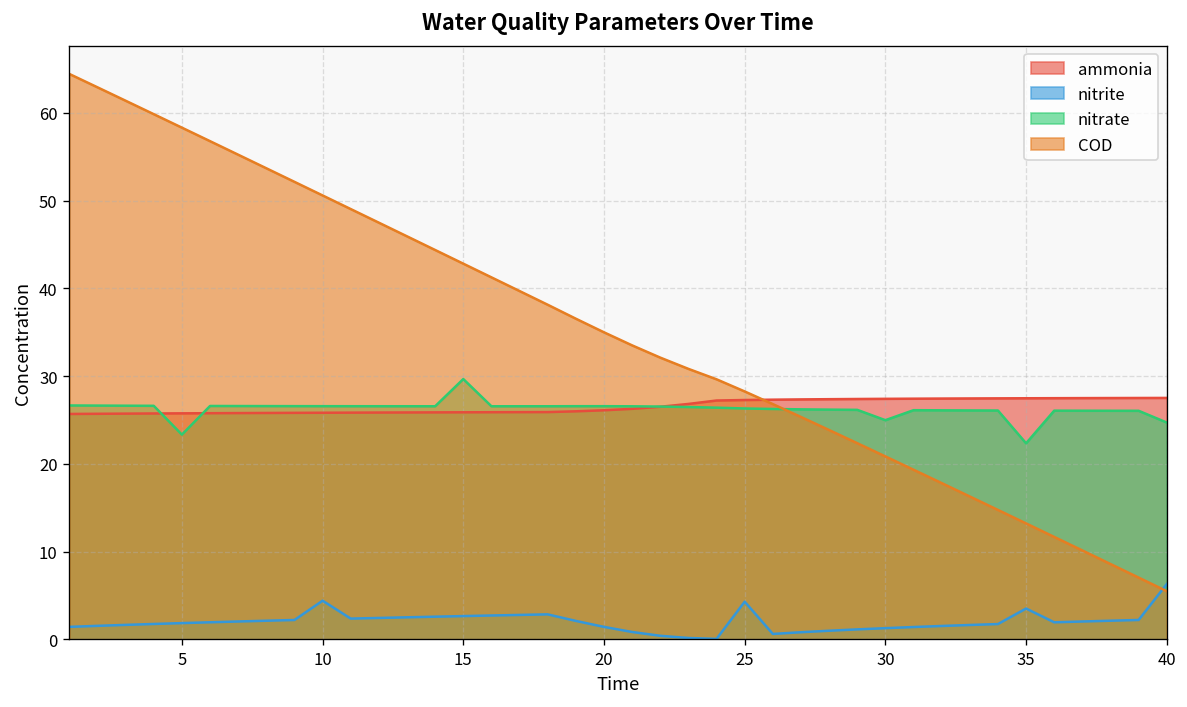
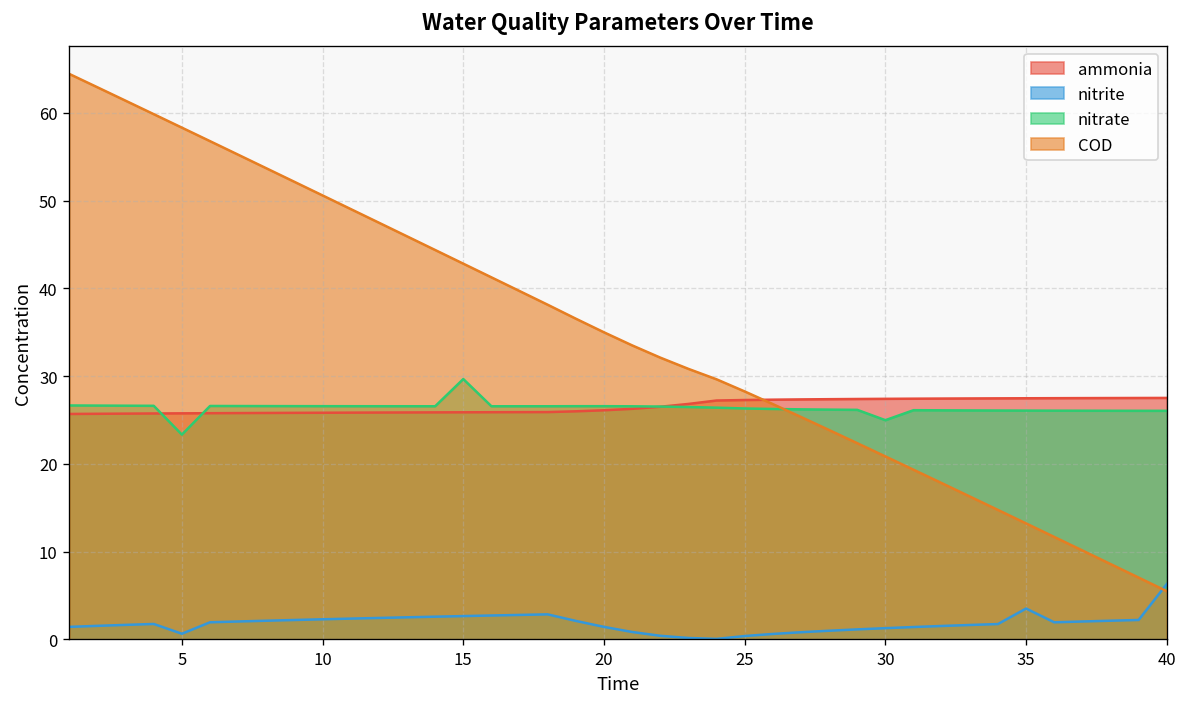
  {
    "nitrite": {
-     "5": 2,
-     "10": 4,
+     "5": 1,
+     "10": 2,
      "15": 3,
      "20": 1,
-     "25": 4,
+     "25": 0,
      "30": 1,
      "35": 4,
      "40": 6
    },
    "nitrate": {
      "5": 23,
      "10": 27,
      "15": 30,
      "20": 27,
      "25": 26,
      "30": 25,
-     "35": 22,
-     "40": 25
+     "35": 26,
+     "40": 26
    }
  }
